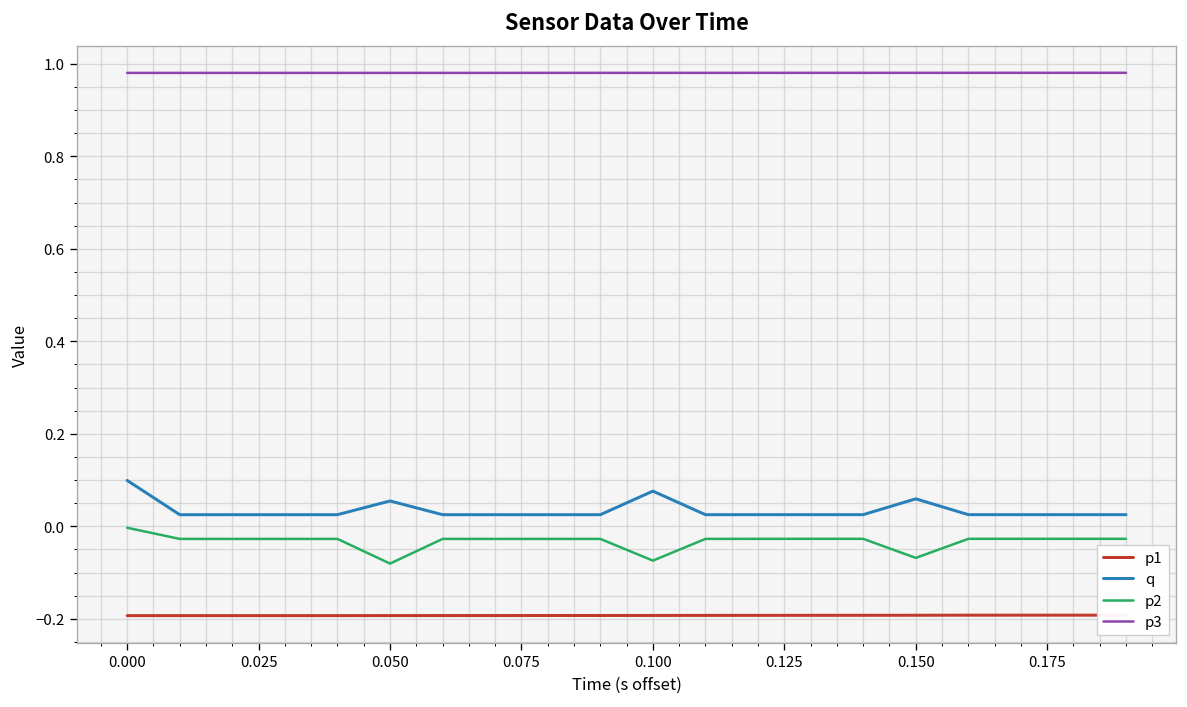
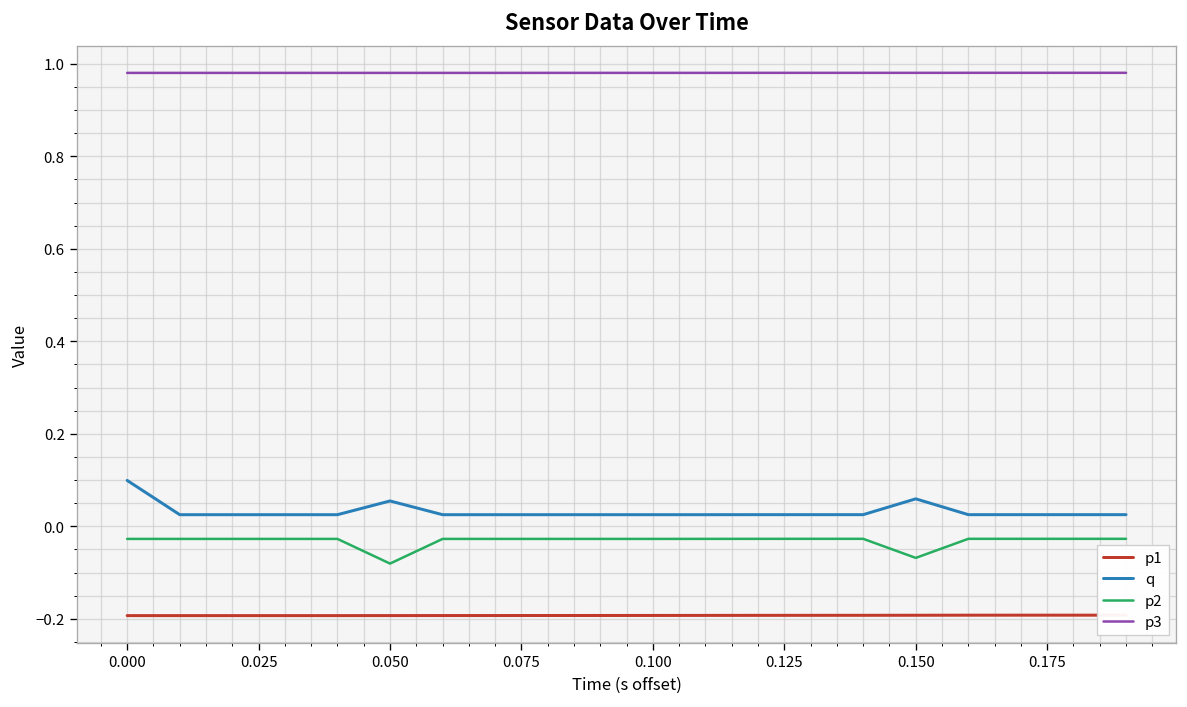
  {
    "p1": {
      "0.000": -0.19,
      "0.050": -0.19,
      "0.100": -0.19,
      "0.150": -0.19
    },
    "q": {
      "0.000": 0.10,
      "0.050": 0.05,
-     "0.100": 0.08,
+     "0.100": 0.03,
      "0.150": 0.06
    },
    "p2": {
-     "0.000": 0.00,
+     "0.000": -0.03,
      "0.050": -0.08,
-     "0.100": -0.07,
+     "0.100": -0.03,
      "0.150": -0.07
    },
    "p3": {
      "0.000": 0.98,
      "0.050": 0.98,
      "0.100": 0.98,
      "0.150": 0.98
    }
  }
